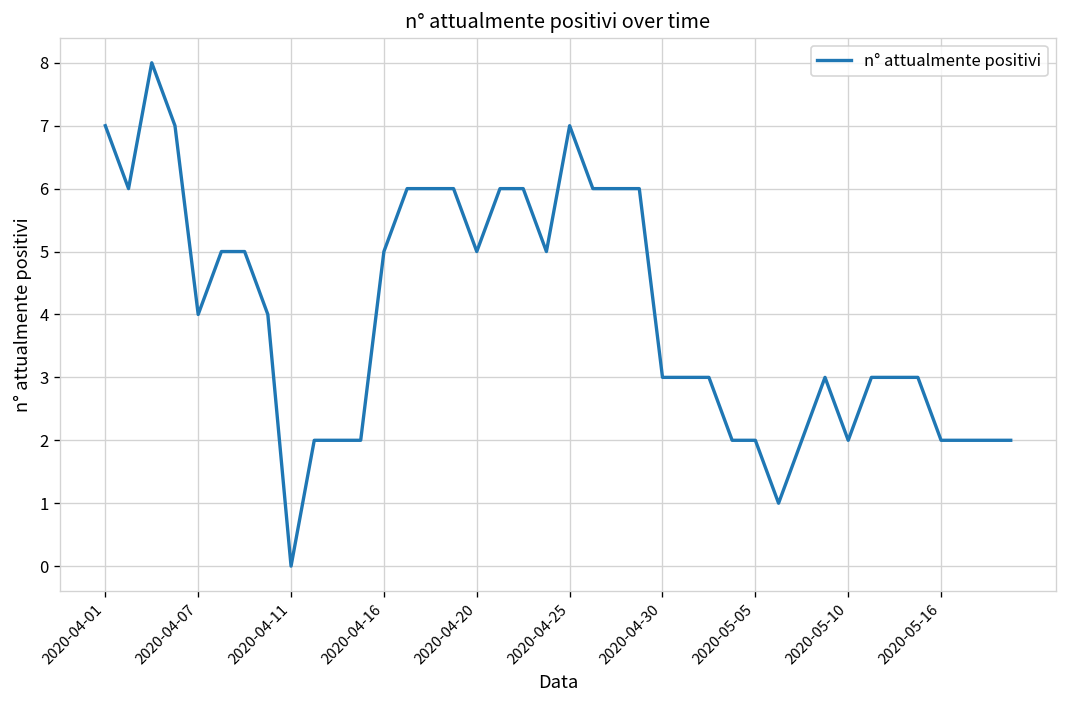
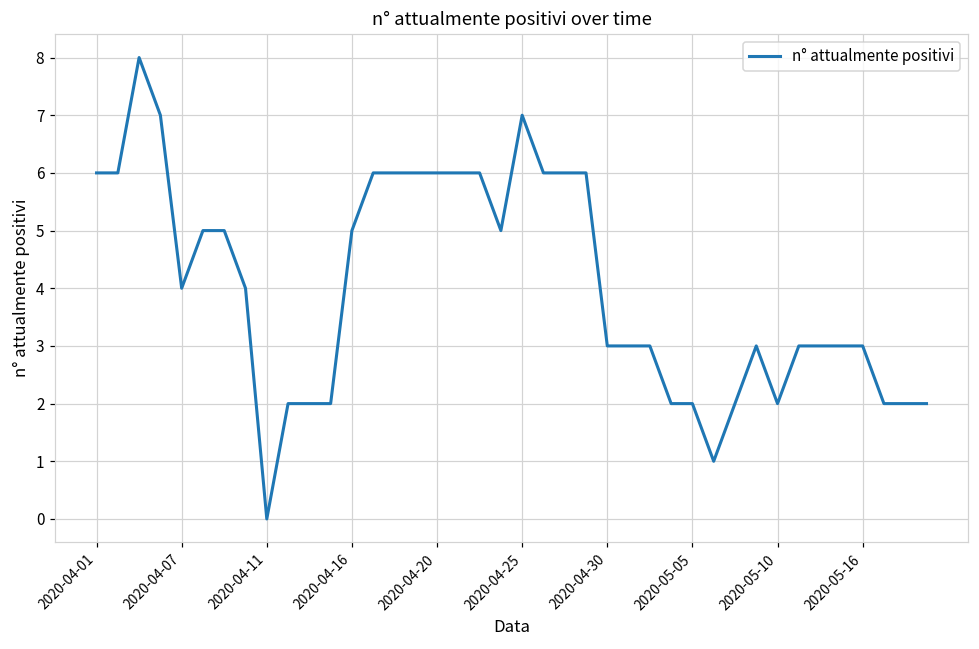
  {
-   "2020-04-01": 7,
+   "2020-04-01": 6,
    "2020-04-07": 4,
    "2020-04-11": 0,
    "2020-04-16": 5,
-   "2020-04-20": 5,
+   "2020-04-20": 6,
    "2020-04-25": 7,
    "2020-04-30": 3,
    "2020-05-05": 2,
    "2020-05-10": 2,
-   "2020-05-16": 2
+   "2020-05-16": 3
  }
